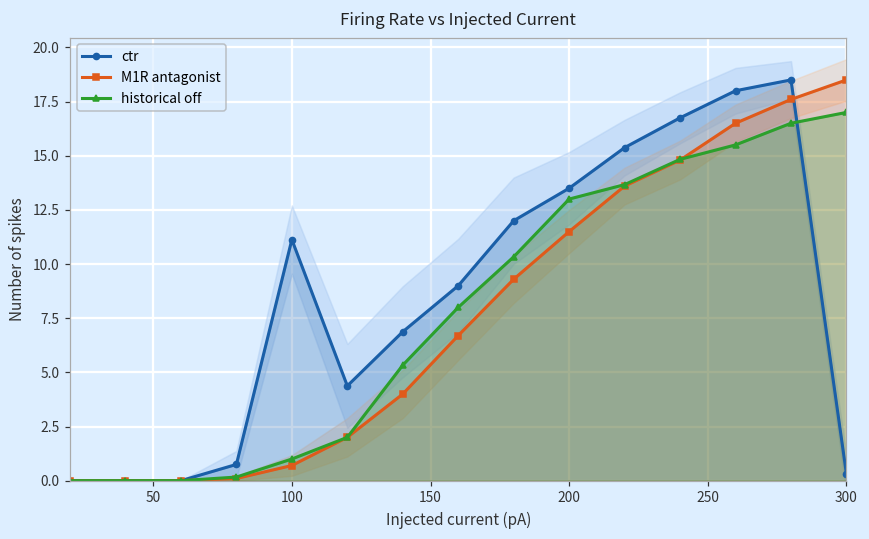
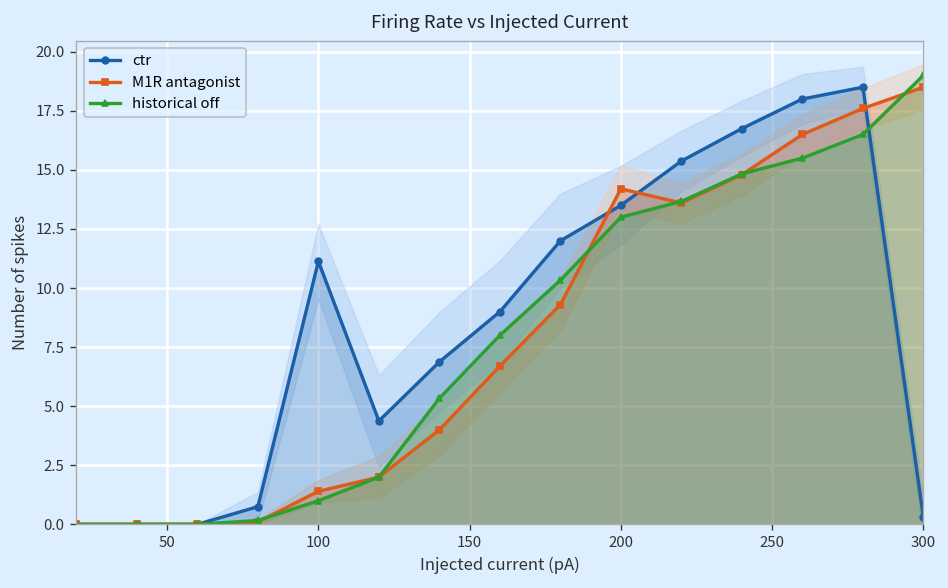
  {
    "ctr": {
      "100": 11.1,
      "200": 13.5,
      "300": 0.3
    },
    "M1R antagonist": {
-     "100": 0.7,
-     "200": 11.5,
+     "100": 1.4,
+     "200": 14.2,
      "300": 18.5
    },
    "historical off": {
      "100": 1,
      "200": 13,
-     "300": 17
+     "300": 19
    }
  }
